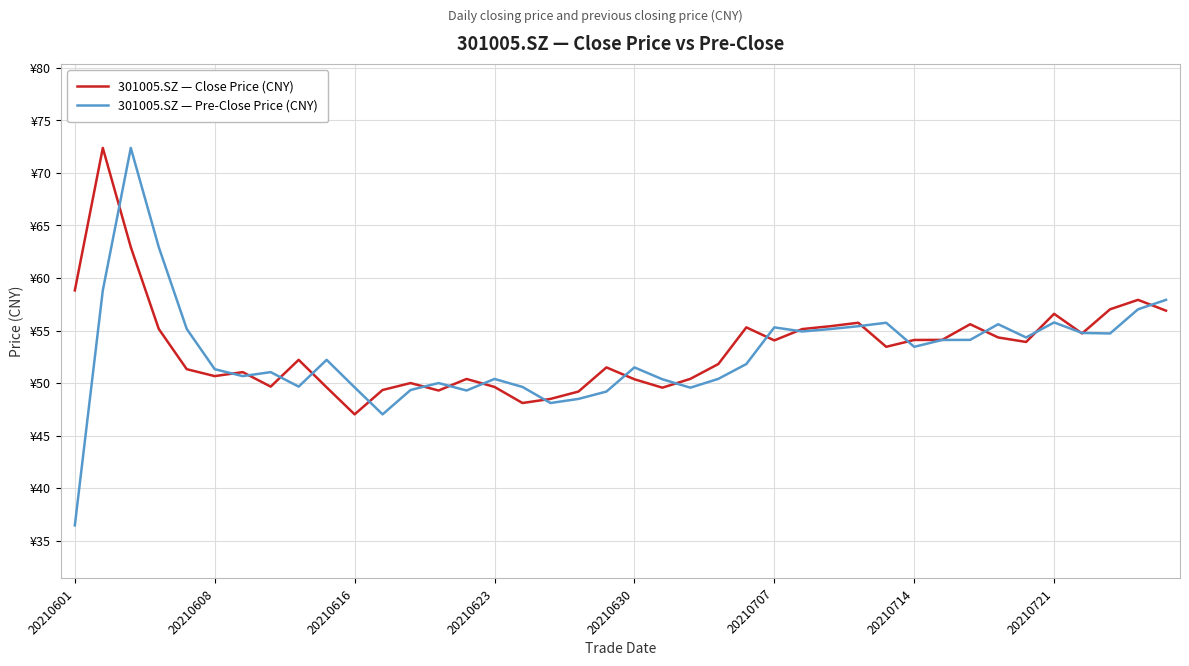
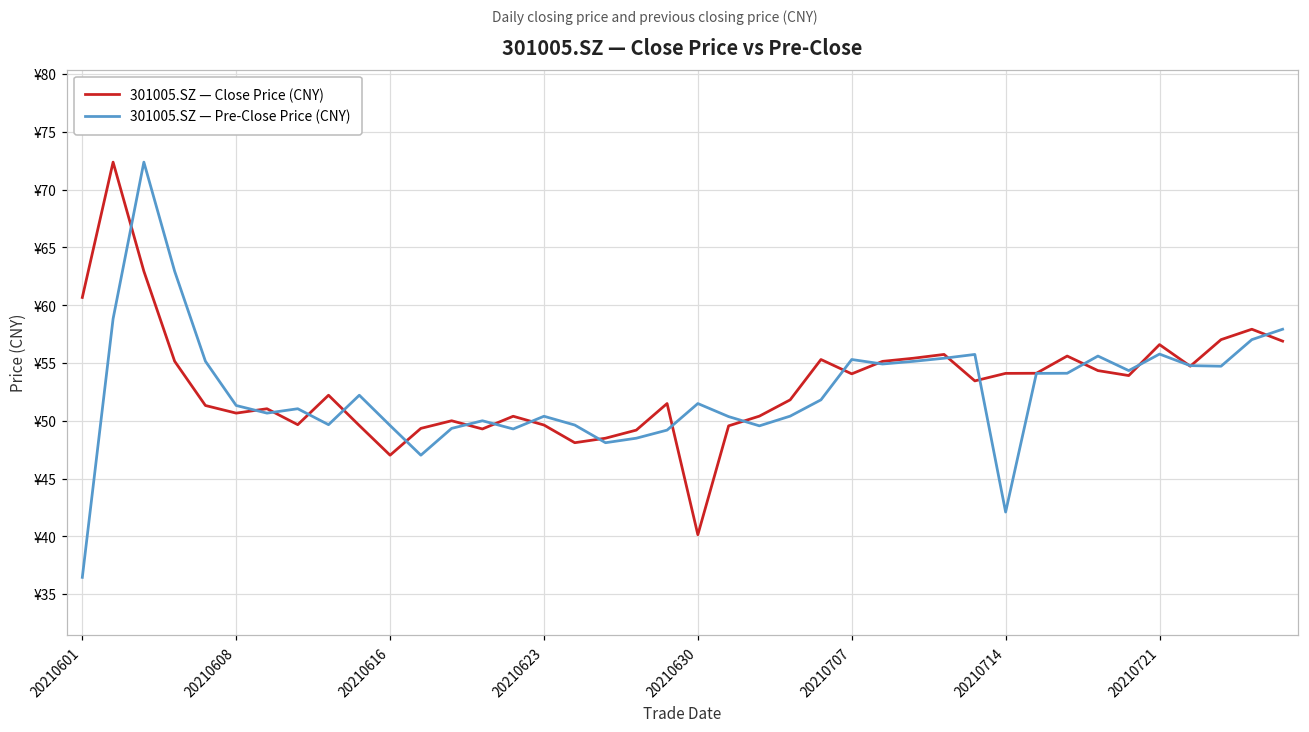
  {
    "301005.SZ — Close Price (CNY)": {
-     "20210601": "¥58.8",
+     "20210601": "¥60.7",
      "20210608": "¥50.7",
      "20210616": "¥47.0",
      "20210623": "¥49.6",
-     "20210630": "¥50.4",
+     "20210630": "¥40.1",
      "20210707": "¥54.1",
      "20210714": "¥54.1",
      "20210721": "¥56.6"
    },
    "301005.SZ — Pre-Close Price (CNY)": {
      "20210601": "¥36.5",
      "20210608": "¥51.3",
      "20210616": "¥49.6",
      "20210623": "¥50.4",
      "20210630": "¥51.5",
      "20210707": "¥55.3",
-     "20210714": "¥53.5",
+     "20210714": "¥42.1",
      "20210721": "¥55.8"
    }
  }
